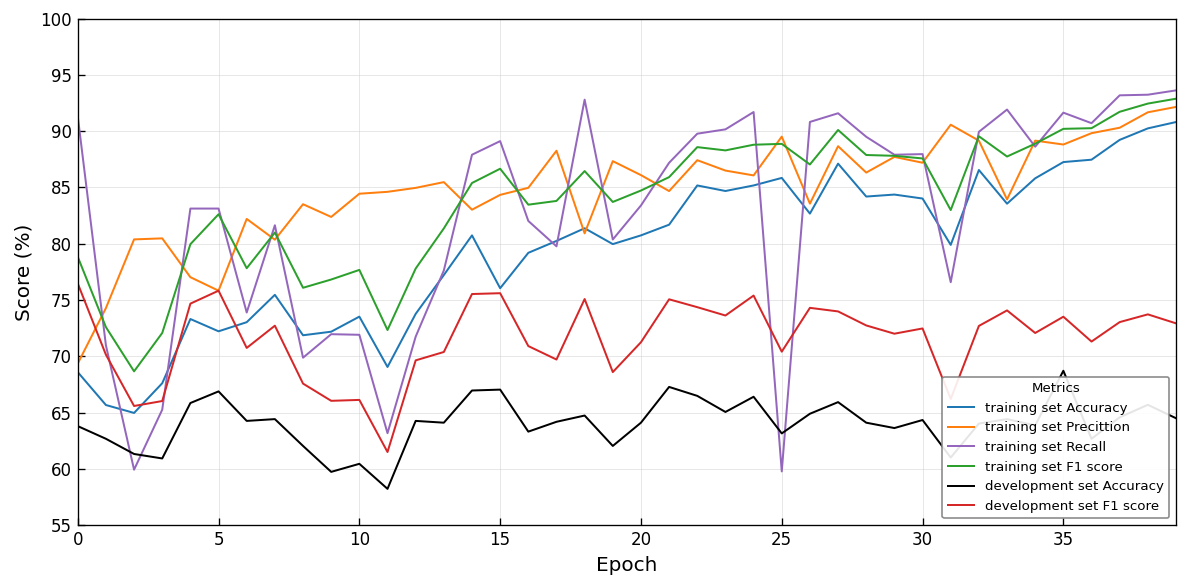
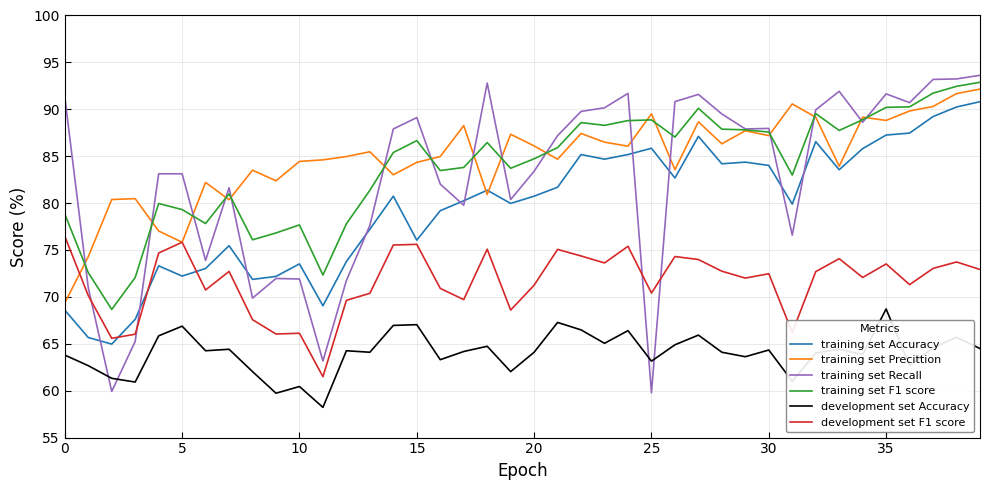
  {
    "training set Accuracy": {
      "0": 69,
      "5": 72,
      "10": 74,
      "15": 76,
      "20": 81,
      "25": 86,
      "30": 84,
      "35": 87
    },
    "training set Precittion": {
      "0": 69,
      "10": 84,
      "15": 84,
      "20": 86,
      "25": 90,
      "30": 87,
      "35": 89
    },
    "training set Recall": {
      "0": 91,
      "5": 83,
      "10": 72,
      "15": 89,
      "20": 83,
      "25": 60,
      "30": 88,
      "35": 92
    },
    "training set F1 score": {
      "0": 79,
-     "5": 83,
+     "5": 79,
      "10": 78,
      "15": 87,
      "20": 85,
      "25": 89,
      "30": 88,
      "35": 90
    },
    "development set Accuracy": {
      "0": 64,
      "5": 67,
      "10": 60,
      "15": 67,
      "20": 64,
      "25": 63,
      "30": 64,
      "35": 69
    },
    "development set F1 score": {
      "0": 76,
      "10": 66,
      "15": 76,
      "20": 71,
      "25": 70,
      "30": 72,
      "35": 74
    }
  }
